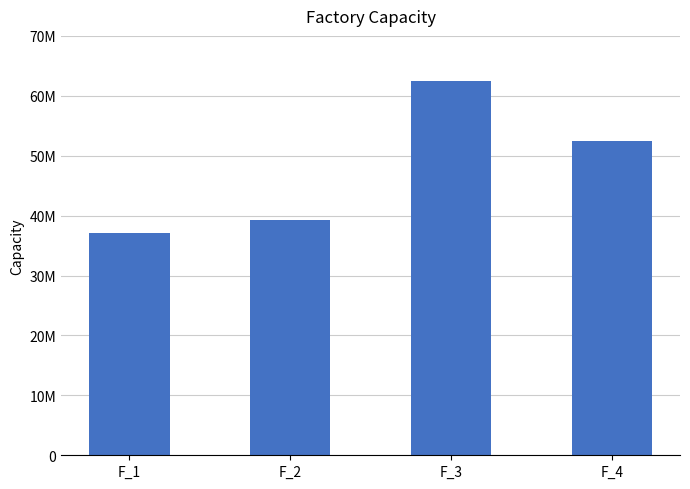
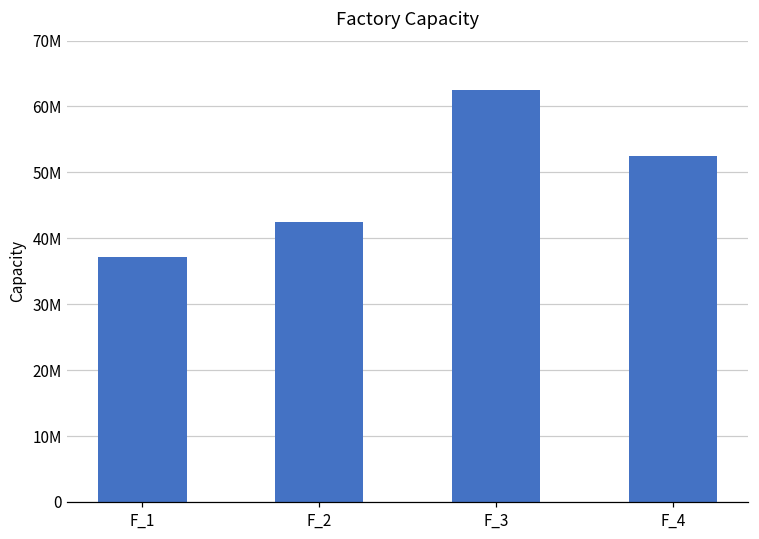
  {
    "F_1": 37000000,
-   "F_2": 39000000,
+   "F_2": 43000000,
    "F_3": 63000000,
    "F_4": 53000000
  }
